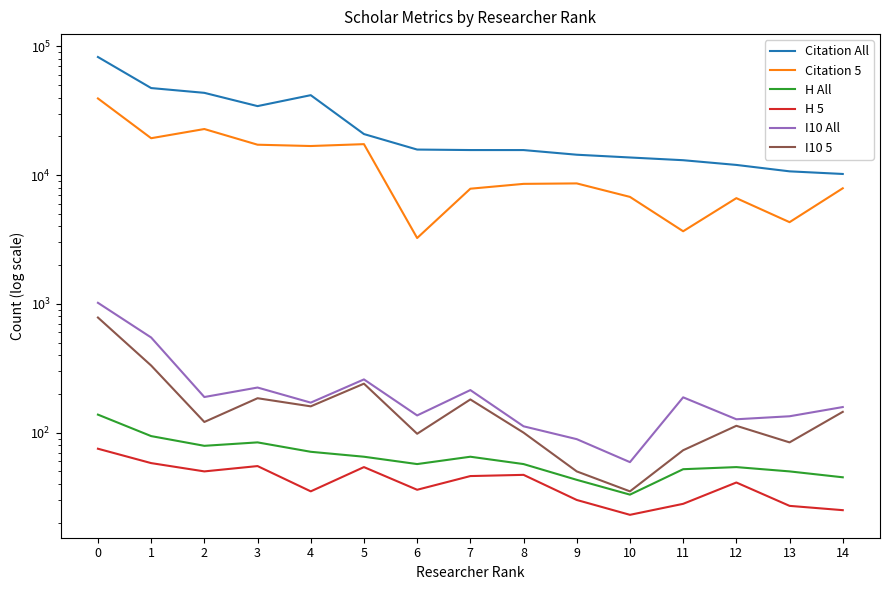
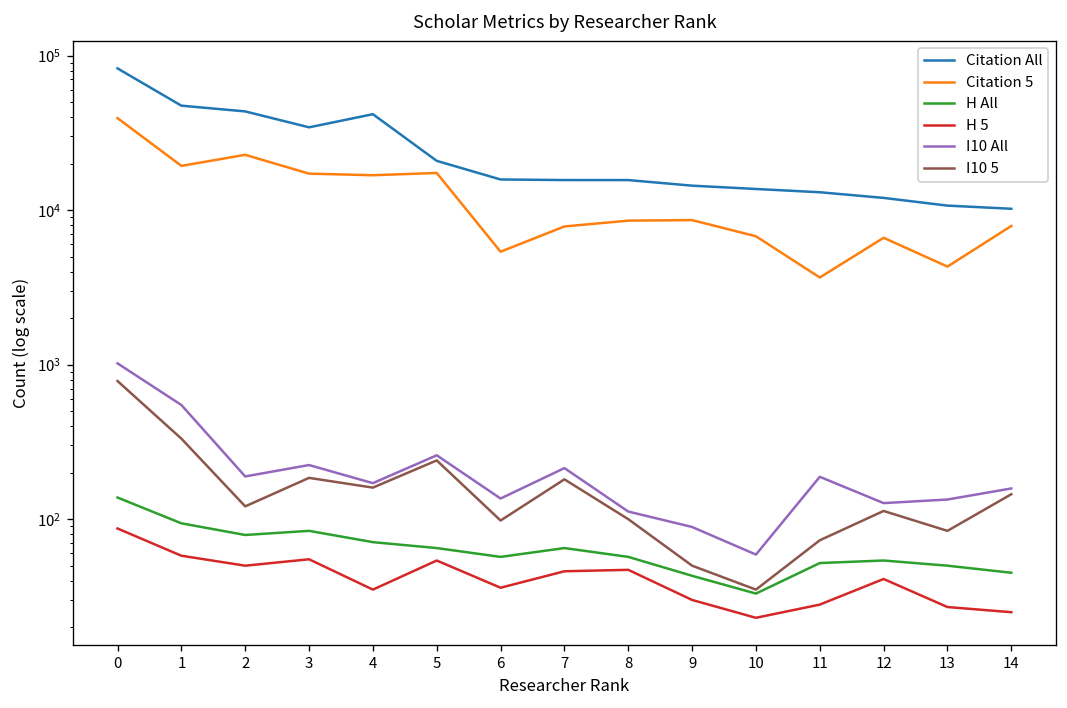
  {
    "Citation All": {
      "0": 80000,
      "1": 47000,
      "2": 44000,
      "3": 34000,
      "4": 42000,
      "5": 21000,
      "6": 16000,
      "7": 16000,
      "8": 16000,
      "9": 14000,
      "10": 14000,
      "11": 13000,
      "12": 12000,
      "13": 11000,
      "14": 10000
    },
    "Citation 5": {
      "0": 39000,
      "1": 19000,
      "2": 23000,
      "3": 17000,
      "4": 17000,
      "5": 17000,
-     "6": 3200,
+     "6": 5400,
      "7": 8000,
      "8": 9000,
      "9": 9000,
      "10": 7000,
      "11": 3700,
      "12": 7000,
      "13": 4300,
      "14": 8000
    },
    "H All": {
      "0": 140,
      "1": 90,
      "2": 80,
      "3": 80,
      "4": 70,
      "5": 70,
      "6": 60,
      "7": 70,
      "8": 60,
      "9": 43,
      "10": 33,
      "11": 52,
      "12": 54,
      "13": 50,
      "14": 45
    },
    "H 5": {
-     "0": 80,
+     "0": 90,
      "1": 60,
      "2": 50,
      "3": 55,
      "4": 35,
      "5": 54,
      "6": 36,
      "7": 46,
      "8": 47,
      "9": 30,
      "10": 23,
      "11": 28,
      "12": 41,
      "13": 27,
      "14": 25
    },
    "I10 All": {
      "0": 1000,
      "1": 550,
      "2": 190,
      "3": 220,
      "4": 170,
      "5": 260,
      "6": 140,
      "7": 210,
      "8": 110,
      "9": 90,
      "10": 60,
      "11": 190,
      "12": 130,
      "13": 130,
      "14": 160
    },
    "I10 5": {
      "0": 800,
      "1": 330,
      "2": 120,
      "3": 190,
      "4": 160,
      "5": 240,
      "6": 100,
      "7": 180,
      "8": 100,
      "9": 50,
      "10": 35,
      "11": 70,
      "12": 110,
      "13": 80,
      "14": 150
    }
  }
